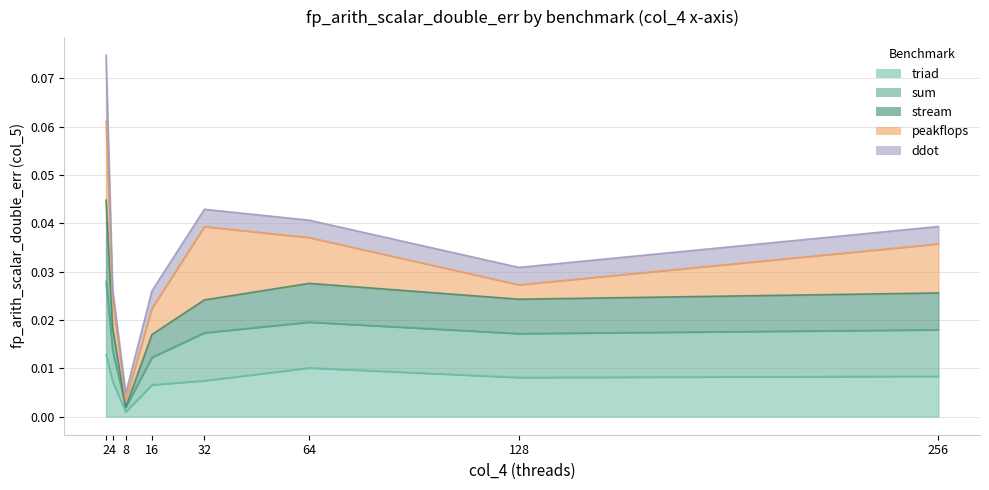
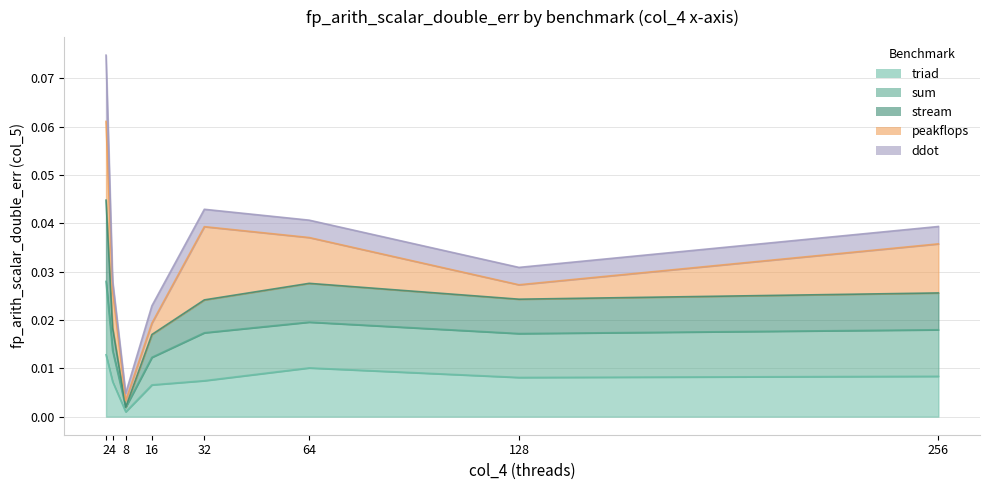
  {
    "peakflops": {
      "2": 0.016,
-     "4": 0.006,
+     "4": 0.008,
      "8": 0.001,
-     "16": 0.005,
+     "16": 0.002,
      "32": 0.015,
      "64": 0.009,
      "128": 0.003,
      "256": 0.010
    }
  }
